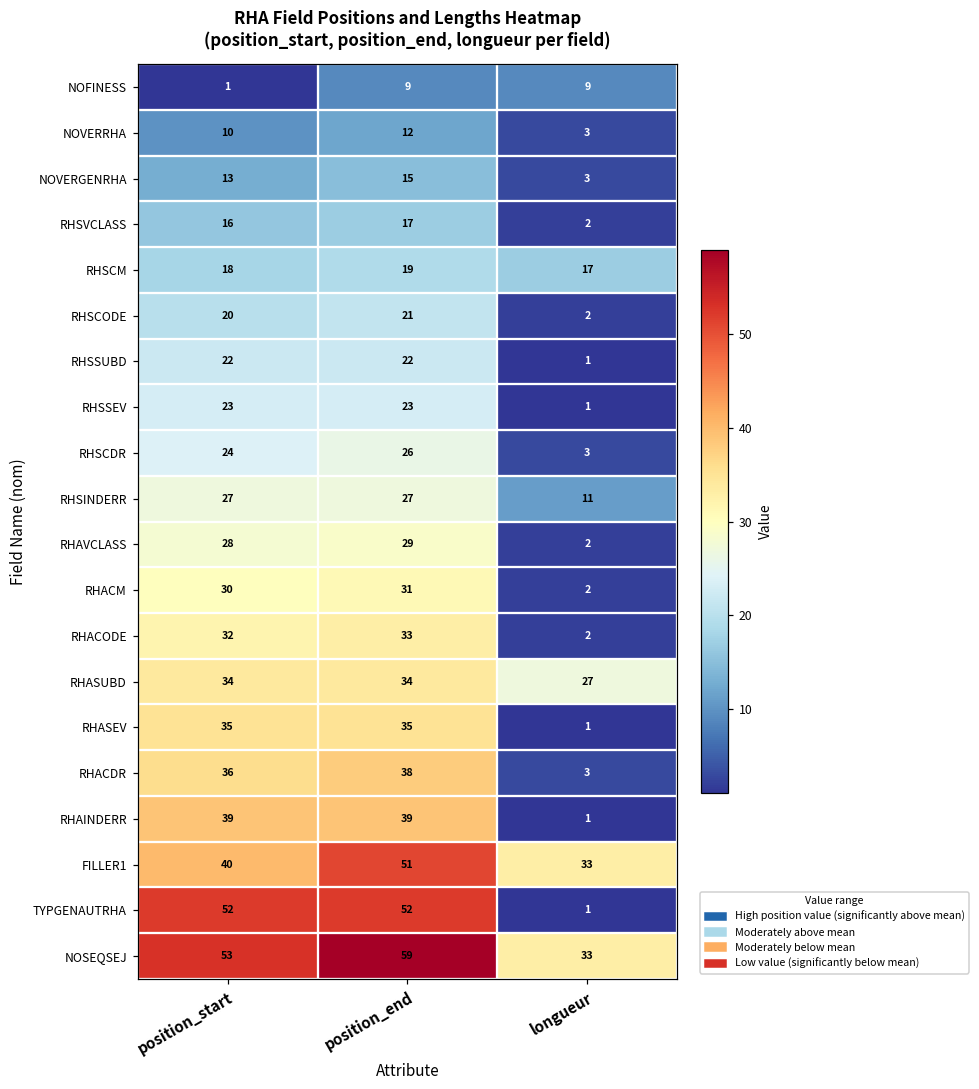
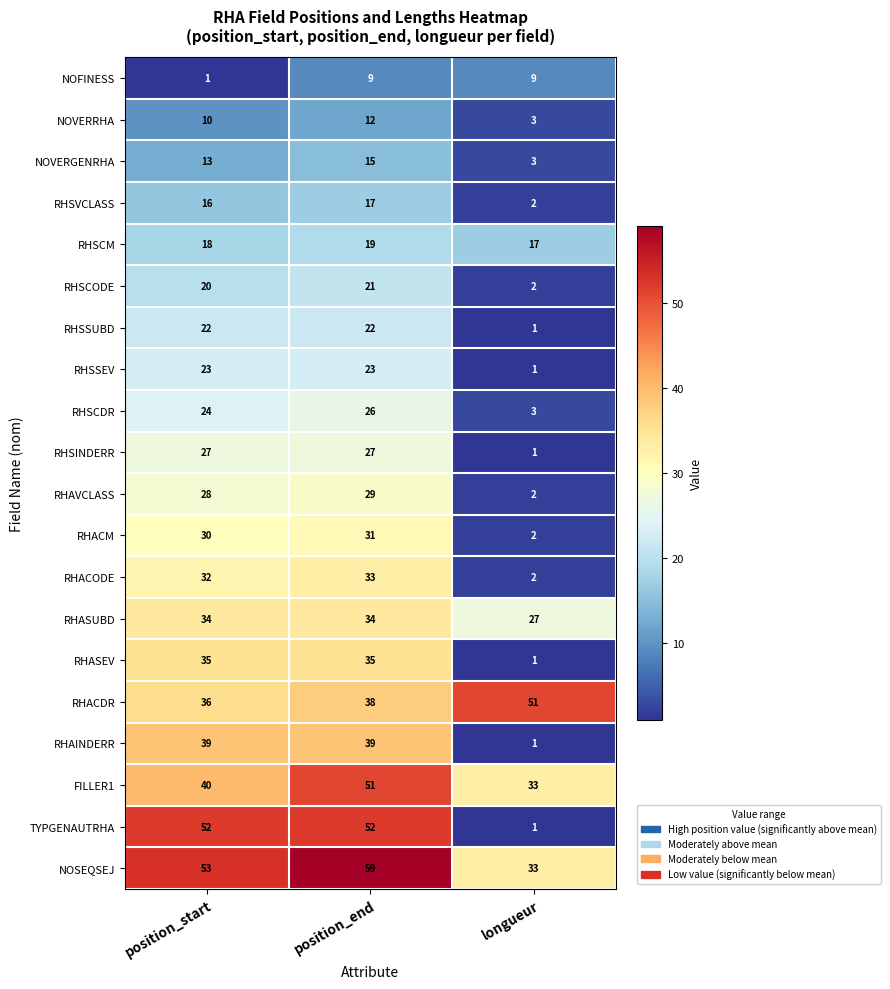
  {
    "NOFINESS": {
      "position_start": 1,
      "position_end": 9,
      "longueur": 9
    },
    "NOVERRHA": {
      "position_start": 10,
      "position_end": 12,
      "longueur": 3
    },
    "NOVERGENRHA": {
      "position_start": 13,
      "position_end": 15,
      "longueur": 3
    },
    "RHSVCLASS": {
      "position_start": 16,
      "position_end": 17,
      "longueur": 2
    },
    "RHSCM": {
      "position_start": 18,
      "position_end": 19,
      "longueur": 17
    },
    "RHSCODE": {
      "position_start": 20,
      "position_end": 21,
      "longueur": 2
    },
    "RHSSUBD": {
      "position_start": 22,
      "position_end": 22,
      "longueur": 1
    },
    "RHSSEV": {
      "position_start": 23,
      "position_end": 23,
      "longueur": 1
    },
    "RHSCDR": {
      "position_start": 24,
      "position_end": 26,
      "longueur": 3
    },
    "RHSINDERR": {
      "position_start": 27,
      "position_end": 27,
-     "longueur": 11
+     "longueur": 1
    },
    "RHAVCLASS": {
      "position_start": 28,
      "position_end": 29,
      "longueur": 2
    },
    "RHACM": {
      "position_start": 30,
      "position_end": 31,
      "longueur": 2
    },
    "RHACODE": {
      "position_start": 32,
      "position_end": 33,
      "longueur": 2
    },
    "RHASUBD": {
      "position_start": 34,
      "position_end": 34,
      "longueur": 27
    },
    "RHASEV": {
      "position_start": 35,
      "position_end": 35,
      "longueur": 1
    },
    "RHACDR": {
      "position_start": 36,
      "position_end": 38,
-     "longueur": 3
+     "longueur": 51
    },
    "RHAINDERR": {
      "position_start": 39,
      "position_end": 39,
      "longueur": 1
    },
    "FILLER1": {
      "position_start": 40,
      "position_end": 51,
      "longueur": 33
    },
    "TYPGENAUTRHA": {
      "position_start": 52,
      "position_end": 52,
      "longueur": 1
    },
    "NOSEQSEJ": {
      "position_start": 53,
      "position_end": 59,
      "longueur": 33
    }
  }
